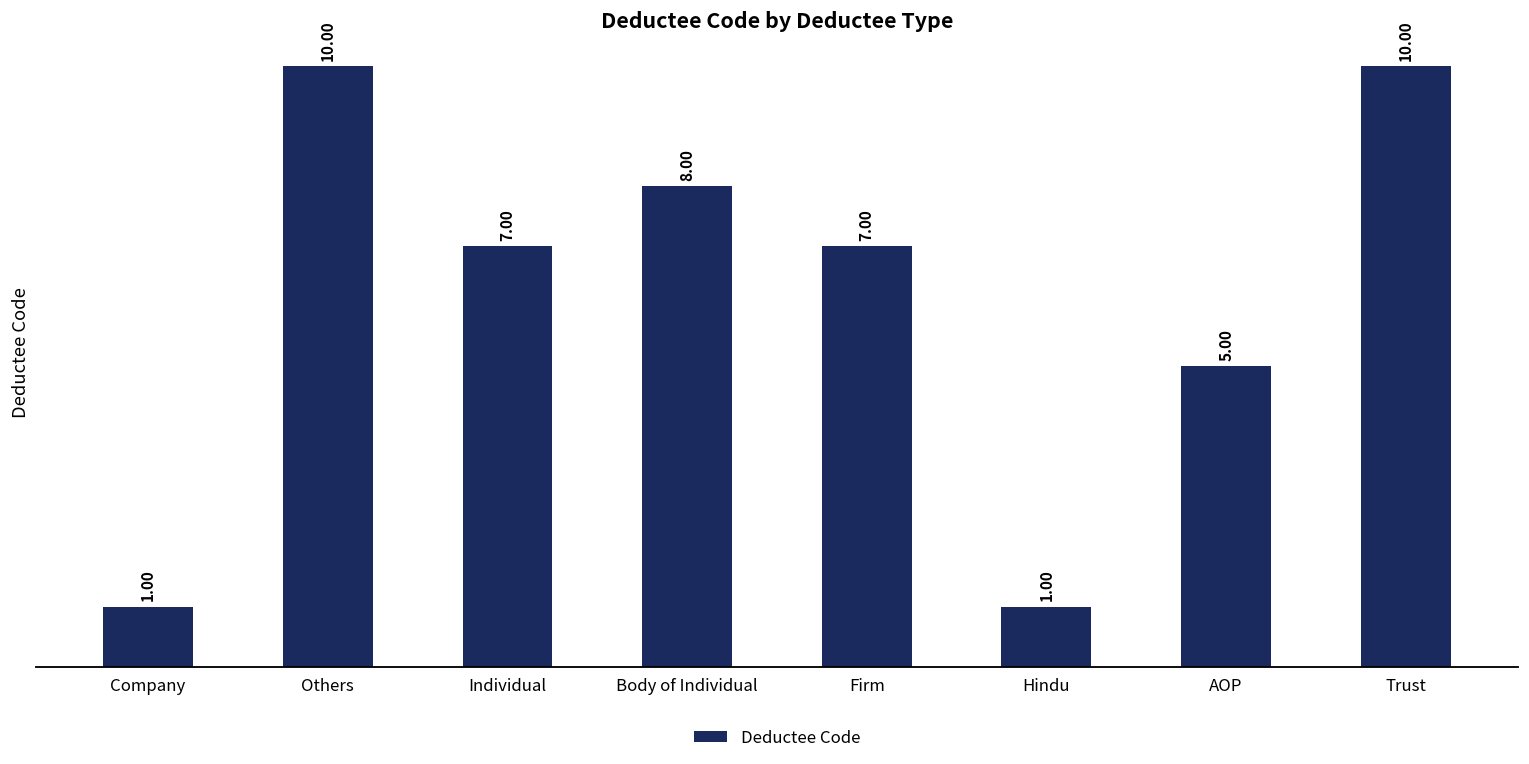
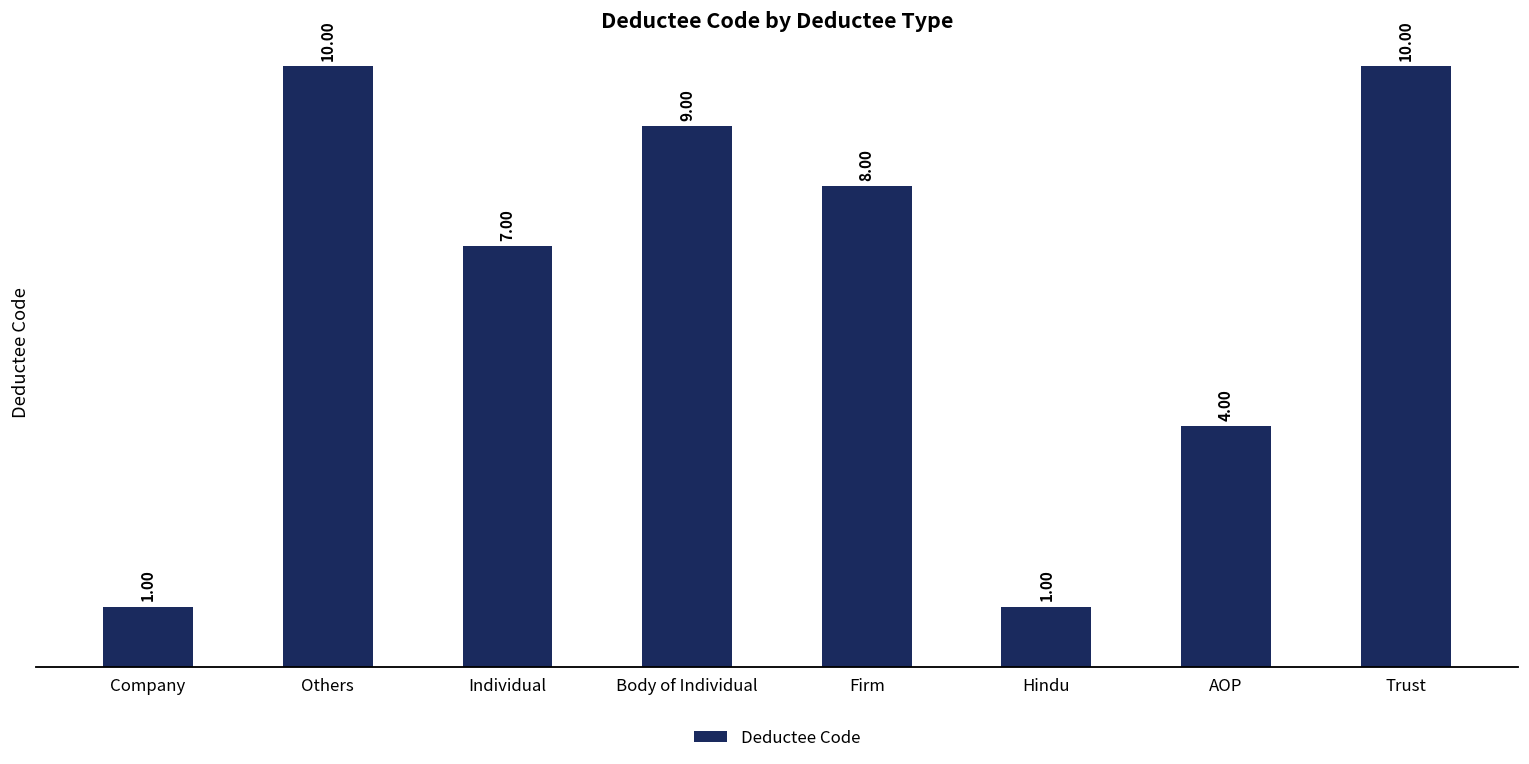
  {
    "Company": 1.00,
    "Others": 10.00,
    "Individual": 7.00,
-   "Body of Individual": 8.00,
-   "Firm": 7.00,
+   "Body of Individual": 9.00,
+   "Firm": 8.00,
    "Hindu": 1.00,
-   "AOP": 5.00,
+   "AOP": 4.00,
    "Trust": 10.00
  }
